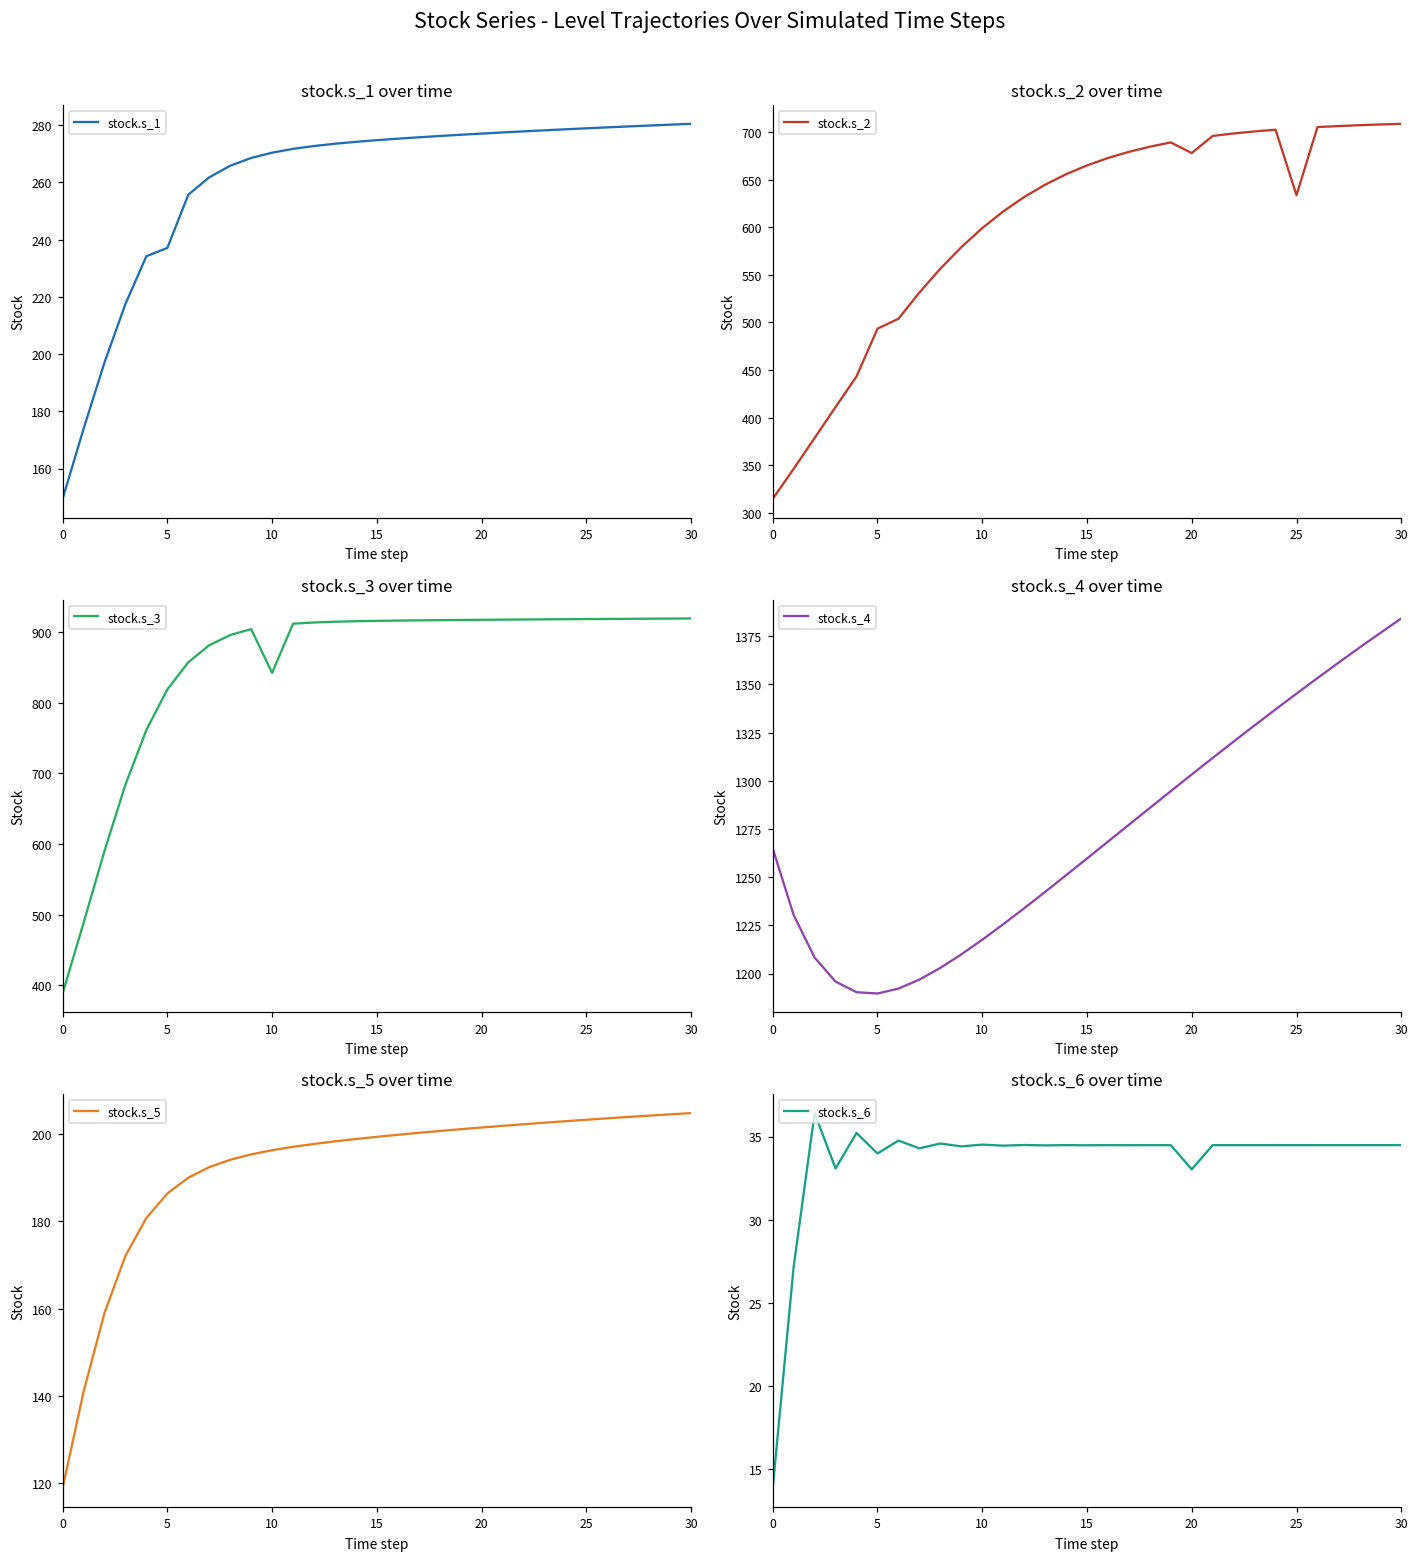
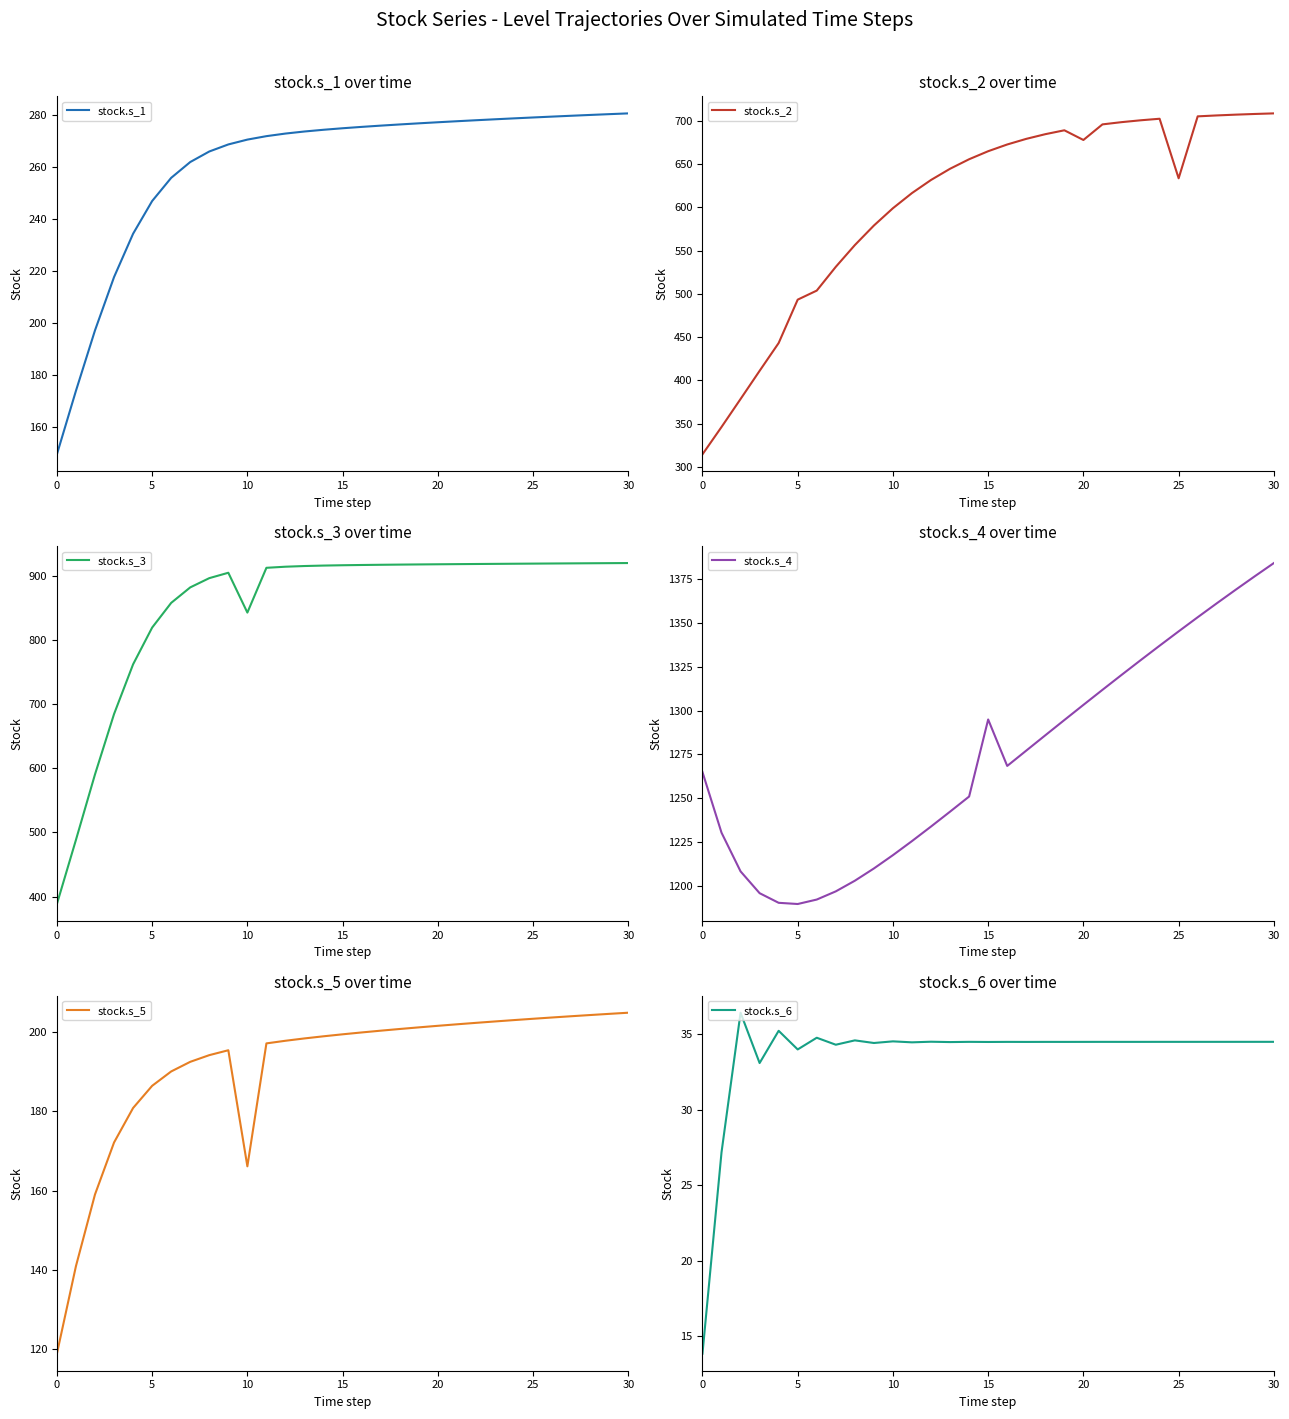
  {
    "stock.s_1 over time": {
      "0": 149,
-     "5": 237,
+     "5": 247,
      "10": 270,
      "15": 275,
      "20": 277,
      "25": 279,
      "30": 281
    },
    "stock.s_2 over time": {
      "0": 310,
      "5": 490,
      "10": 600,
      "15": 660,
      "20": 680,
      "25": 630,
      "30": 710
    },
    "stock.s_3 over time": {
      "0": 390,
      "5": 820,
      "10": 840,
      "15": 920,
      "20": 920,
      "25": 920,
      "30": 920
    },
    "stock.s_4 over time": {
      "0": 1265,
      "5": 1190,
      "10": 1218,
-     "15": 1260,
+     "15": 1295,
      "20": 1303,
      "25": 1345,
      "30": 1384
    },
    "stock.s_5 over time": {
      "0": 119,
      "5": 186,
-     "10": 196,
+     "10": 166,
      "15": 199,
      "20": 202,
      "25": 203,
      "30": 205
    },
    "stock.s_6 over time": {
      "0": 13.8,
      "5": 34.0,
      "10": 34.5,
      "15": 34.5,
-     "20": 33.0,
+     "20": 34.5,
      "25": 34.5,
      "30": 34.5
    }
  }
